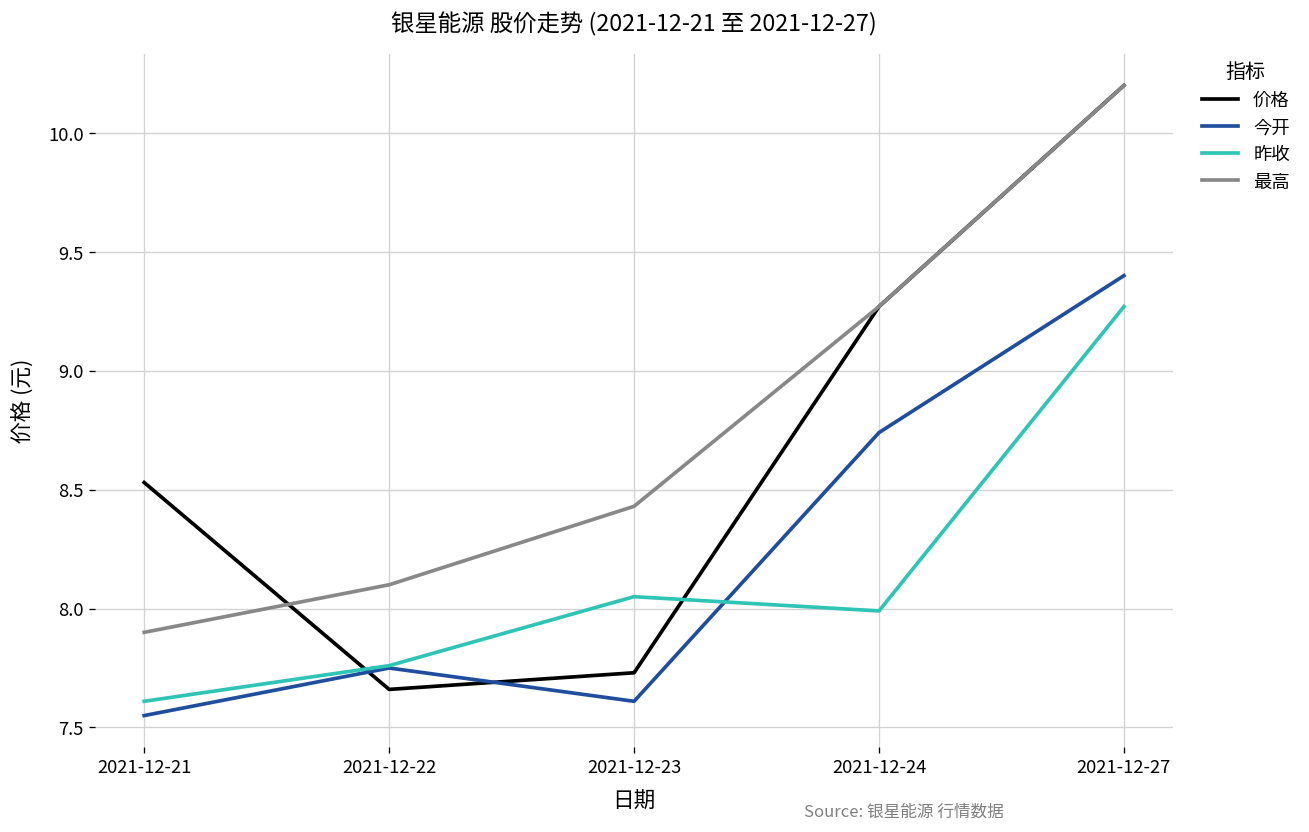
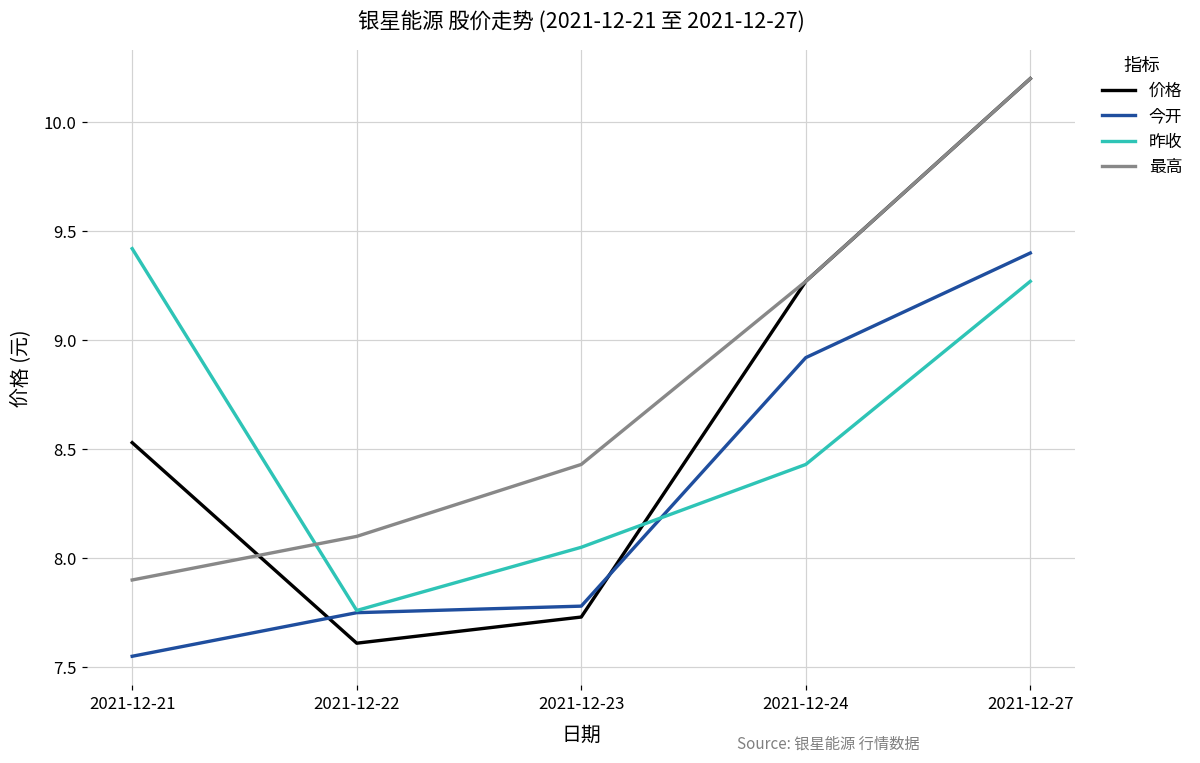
  {
    "价格": {
      "2021-12-21": 8.53,
-     "2021-12-22": 7.66,
+     "2021-12-22": 7.61,
      "2021-12-23": 7.73
    },
    "今开": {
      "2021-12-21": 7.55,
-     "2021-12-23": 7.61,
-     "2021-12-24": 8.74,
+     "2021-12-23": 7.78,
+     "2021-12-24": 8.92,
      "2021-12-27": 9.40
    },
    "昨收": {
-     "2021-12-21": 7.61,
+     "2021-12-21": 9.42,
      "2021-12-23": 8.05,
-     "2021-12-24": 7.99,
+     "2021-12-24": 8.43,
      "2021-12-27": 9.27
    },
    "最高": {
      "2021-12-21": 7.90,
      "2021-12-22": 8.10,
      "2021-12-23": 8.43
    }
  }
